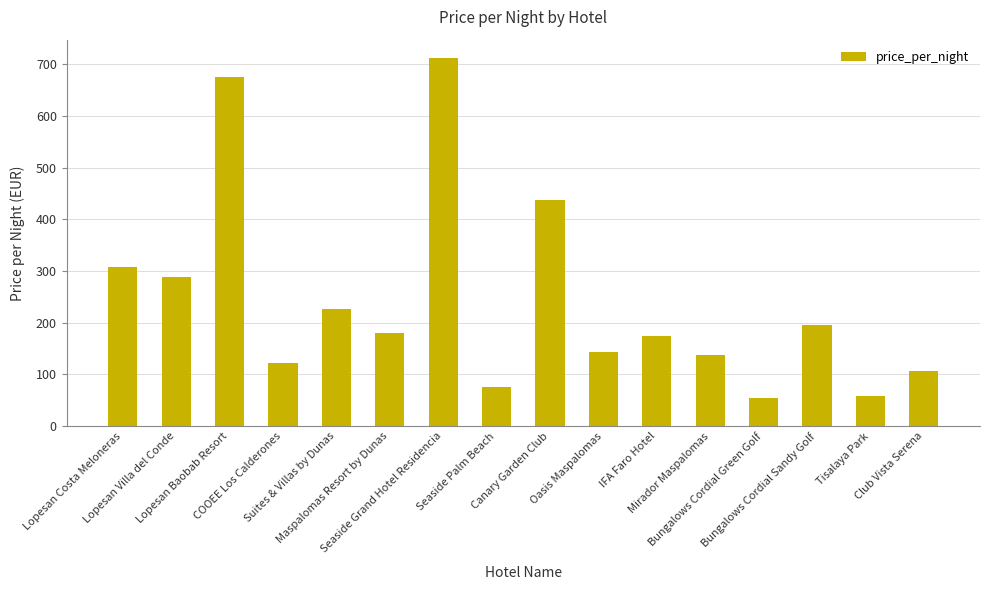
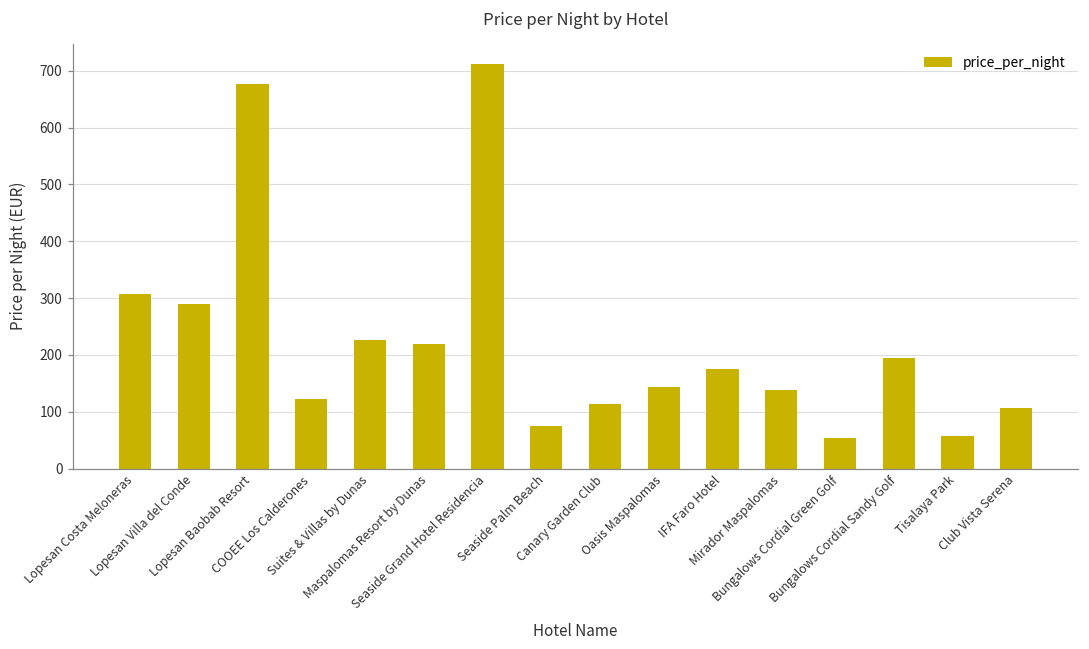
  {
    "Lopesan Costa Meloneras": 310,
    "Lopesan Villa del Conde": 290,
    "Lopesan Baobab Resort": 680,
    "COOEE Los Calderones": 120,
    "Suites & Villas by Dunas": 230,
-   "Maspalomas Resort by Dunas": 180,
+   "Maspalomas Resort by Dunas": 220,
    "Seaside Grand Hotel Residencia": 710,
    "Seaside Palm Beach": 80,
-   "Canary Garden Club": 440,
+   "Canary Garden Club": 110,
    "Oasis Maspalomas": 140,
    "IFA Faro Hotel": 180,
    "Mirador Maspalomas": 140,
    "Bungalows Cordial Green Golf": 50,
    "Bungalows Cordial Sandy Golf": 200,
    "Tisalaya Park": 60,
    "Club Vista Serena": 110
  }
